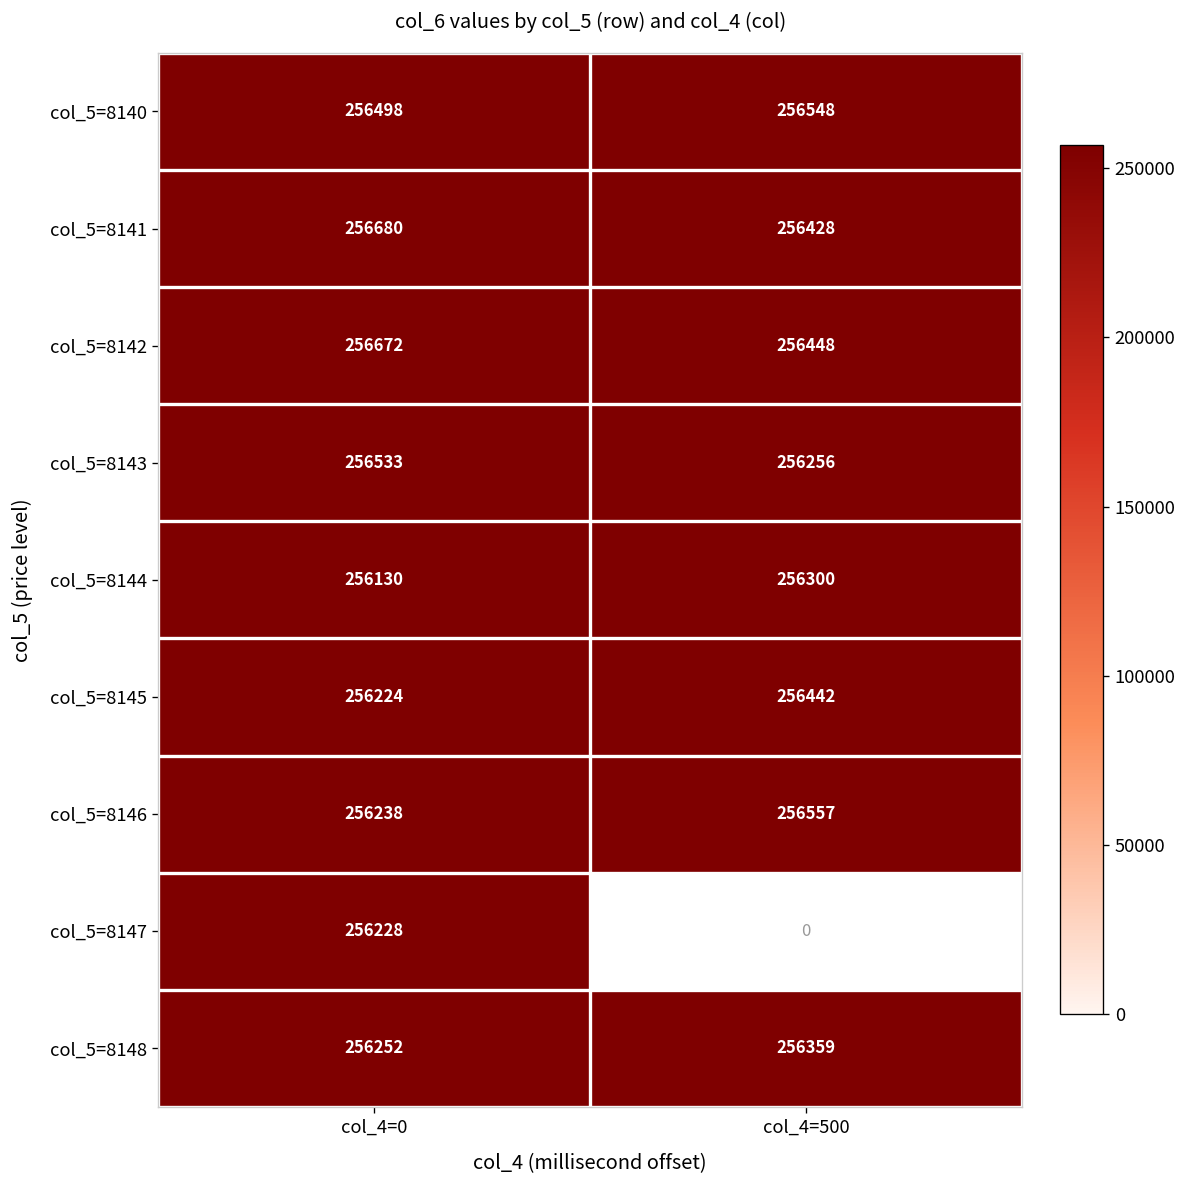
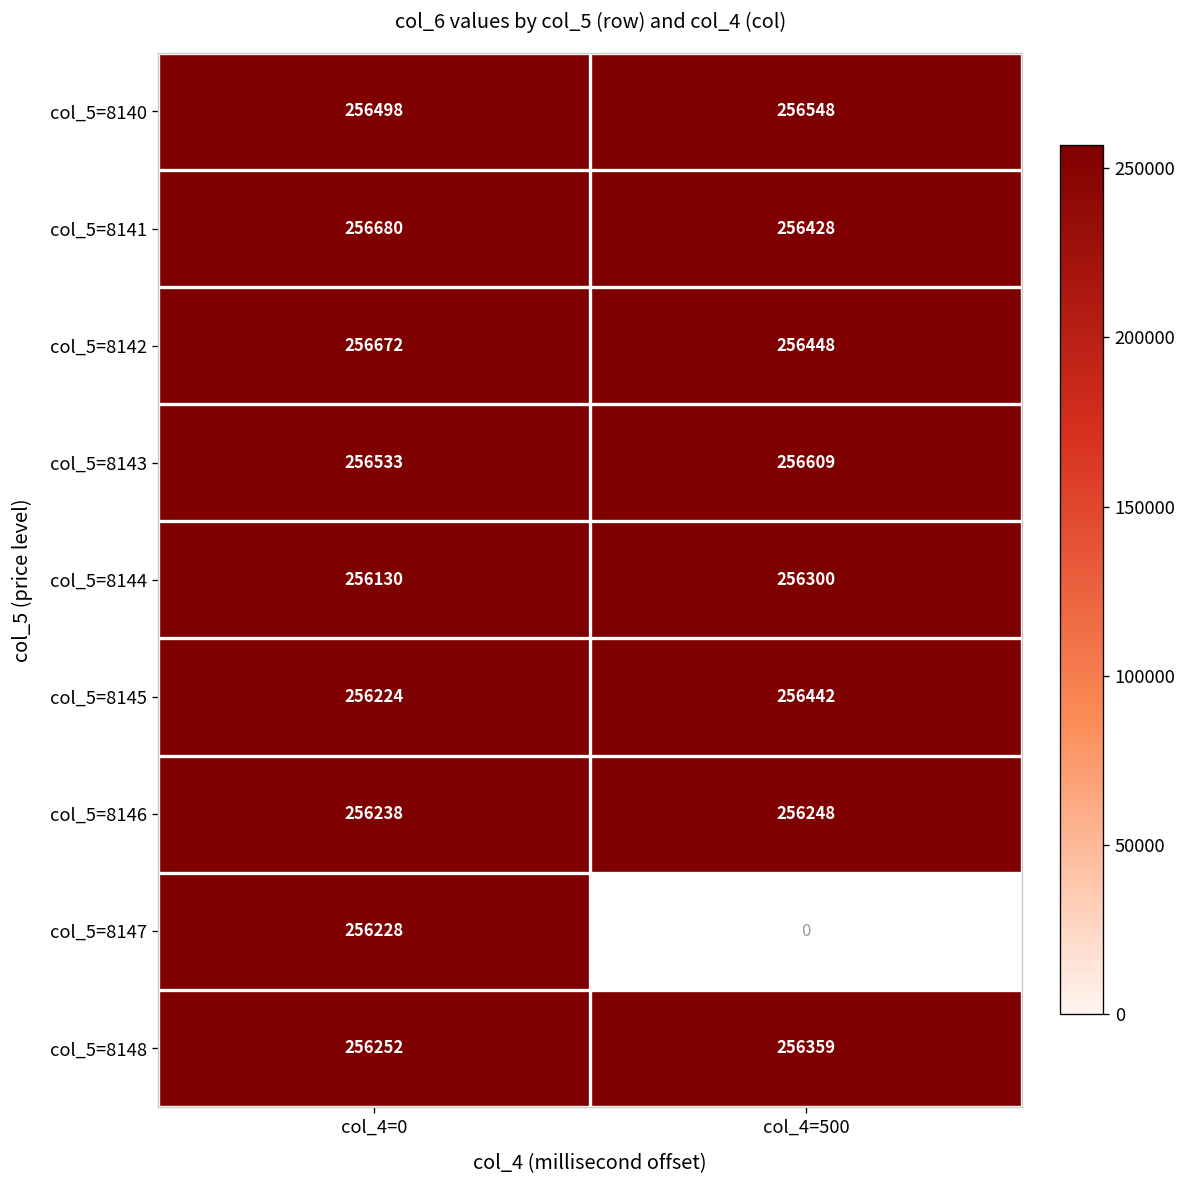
  {
    "col_5=8140": {
      "col_4=0": 256498,
      "col_4=500": 256548
    },
    "col_5=8141": {
      "col_4=0": 256680,
      "col_4=500": 256428
    },
    "col_5=8142": {
      "col_4=0": 256672,
      "col_4=500": 256448
    },
    "col_5=8143": {
      "col_4=0": 256533,
-     "col_4=500": 256256
+     "col_4=500": 256609
    },
    "col_5=8144": {
      "col_4=0": 256130,
      "col_4=500": 256300
    },
    "col_5=8145": {
      "col_4=0": 256224,
      "col_4=500": 256442
    },
    "col_5=8146": {
      "col_4=0": 256238,
-     "col_4=500": 256557
+     "col_4=500": 256248
    },
    "col_5=8147": {
      "col_4=0": 256228
    },
    "col_5=8148": {
      "col_4=0": 256252,
      "col_4=500": 256359
    }
  }
